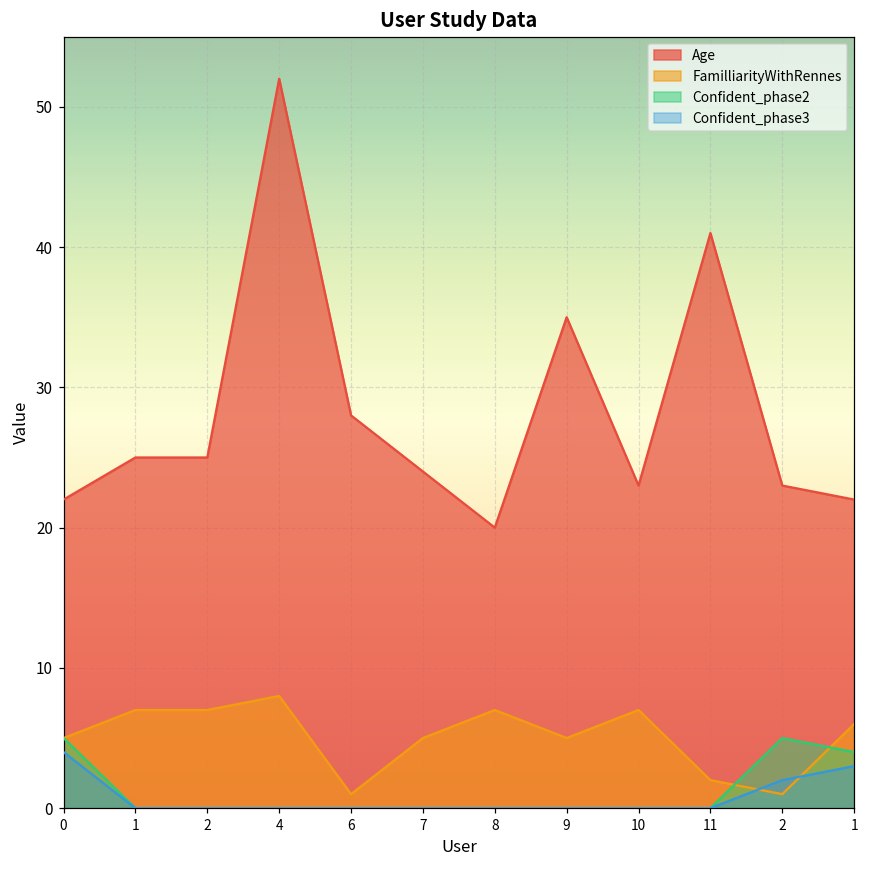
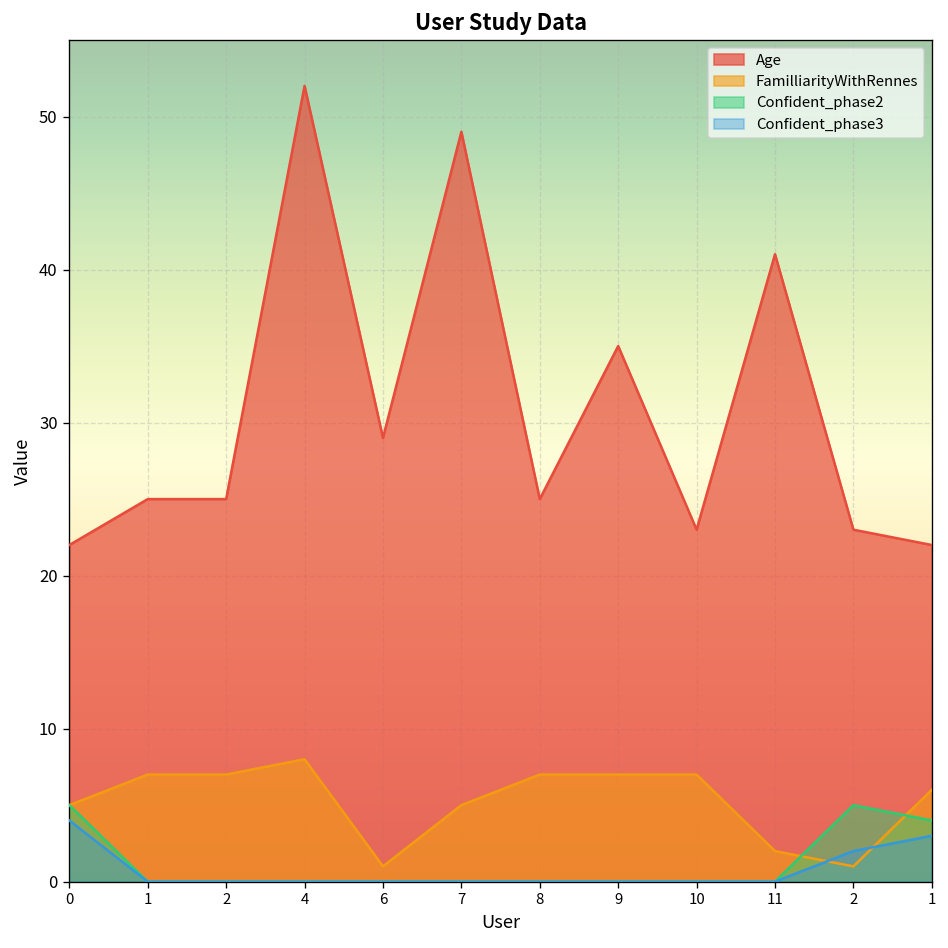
  {
    "Age": {
      "0": 22,
      "4": 52,
-     "6": 28,
-     "7": 24,
-     "8": 20,
+     "6": 29,
+     "7": 49,
+     "8": 25,
      "9": 35,
      "10": 23,
      "11": 41
    },
    "FamilliarityWithRennes": {
      "4": 8,
      "6": 1,
      "7": 5,
      "8": 7,
-     "9": 5,
+     "9": 7,
      "10": 7,
      "11": 2
    },
    "Confident_phase3": {
      "0": 4
    }
  }
